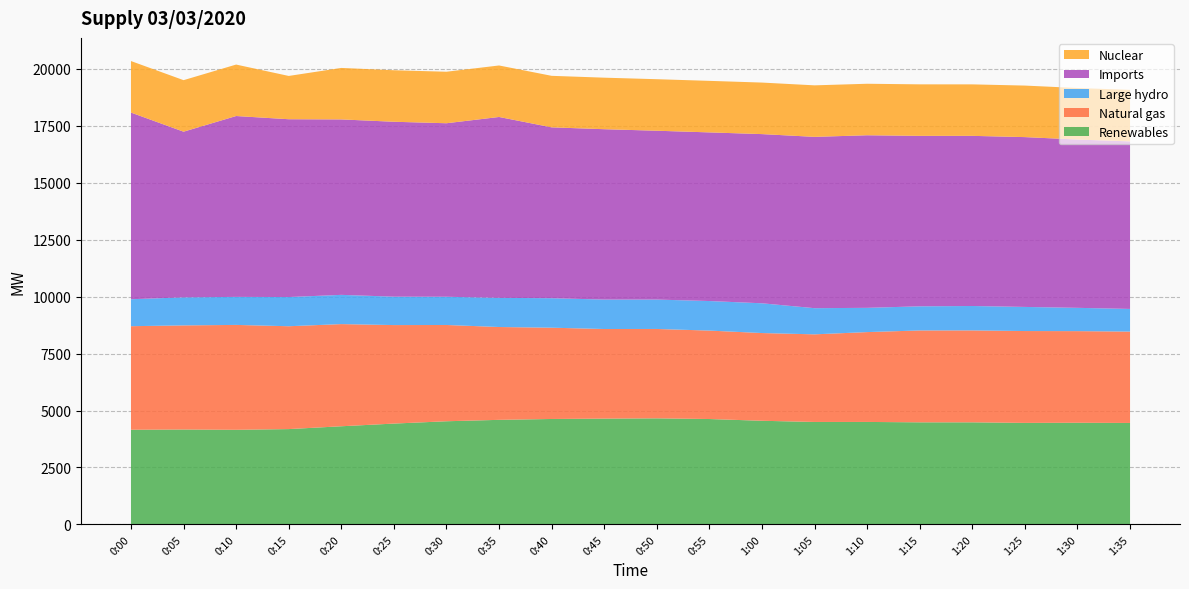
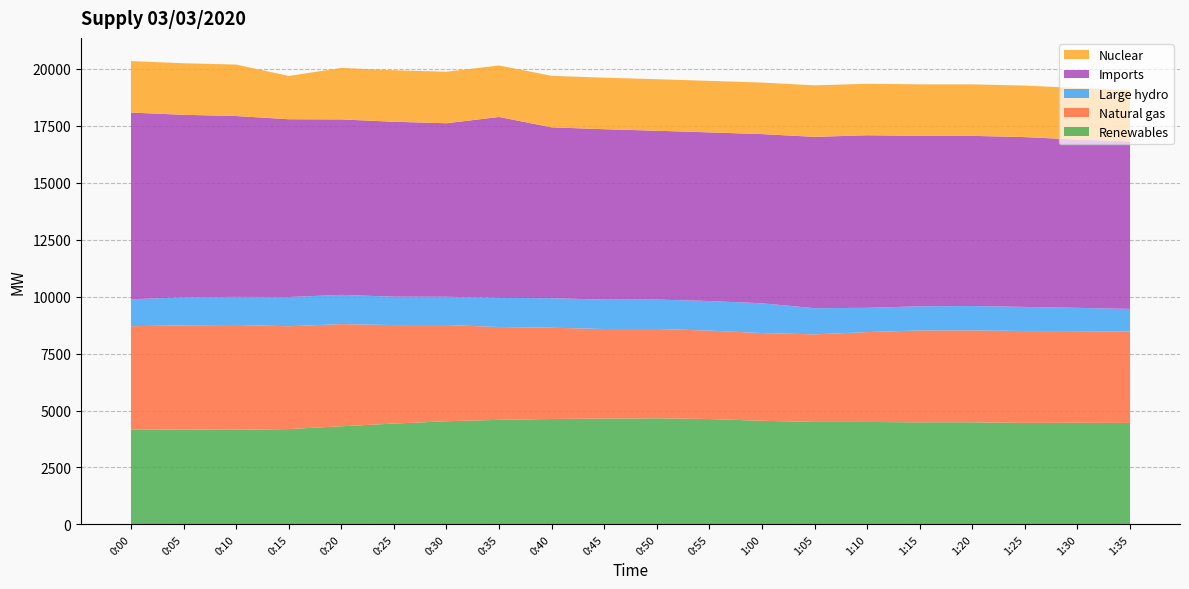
  {
    "Renewables": {
      "0:00": 4200,
      "0:05": 4200,
      "0:10": 4200,
      "0:15": 4200,
      "0:20": 4300,
      "0:25": 4400,
      "0:30": 4500,
      "0:35": 4600,
      "0:40": 4600,
      "0:45": 4600,
      "0:50": 4700,
      "0:55": 4600,
      "1:00": 4500,
      "1:05": 4500,
      "1:10": 4500,
      "1:15": 4500,
      "1:20": 4500,
      "1:25": 4500,
      "1:30": 4500,
      "1:35": 4500
    },
    "Natural gas": {
      "0:00": 4500,
      "0:05": 4600,
      "0:10": 4600,
      "0:15": 4500,
      "0:20": 4500,
      "0:25": 4300,
      "0:30": 4200,
      "0:35": 4100,
      "0:40": 4000,
      "0:45": 3900,
      "0:50": 3900,
      "0:55": 3900,
      "1:00": 3900,
      "1:05": 3800,
      "1:10": 3900,
      "1:15": 4000,
      "1:20": 4000,
      "1:25": 4000,
      "1:30": 4000,
      "1:35": 4000
    },
    "Large hydro": {
      "0:00": 1200,
      "0:05": 1200,
      "0:10": 1200,
      "0:15": 1300,
      "0:20": 1300,
      "0:25": 1200,
      "0:30": 1200,
      "0:35": 1300,
      "0:40": 1300,
      "0:45": 1300,
      "0:50": 1300,
      "0:55": 1300,
      "1:00": 1300,
      "1:05": 1100,
      "1:10": 1100,
      "1:15": 1100,
      "1:20": 1100,
      "1:25": 1100,
      "1:30": 1000,
      "1:35": 1000
    },
    "Imports": {
      "0:00": 8200,
-     "0:05": 7300,
+     "0:05": 8000,
      "0:10": 7900,
      "0:15": 7800,
      "0:20": 7700,
      "0:25": 7700,
      "0:30": 7600,
      "0:35": 7900,
      "0:40": 7500,
      "0:45": 7500,
      "0:50": 7400,
      "0:55": 7400,
      "1:00": 7400,
      "1:05": 7500,
      "1:10": 7600,
      "1:15": 7500,
      "1:20": 7500,
      "1:25": 7500
    },
    "Nuclear": {
      "0:00": 2300,
      "0:05": 2300,
      "0:10": 2300,
      "0:15": 1900,
      "0:20": 2300,
      "0:25": 2300,
      "0:30": 2300,
      "0:35": 2300,
      "0:40": 2300,
      "0:45": 2300,
      "0:50": 2300,
      "0:55": 2300,
      "1:00": 2300,
      "1:05": 2300,
      "1:10": 2300,
      "1:15": 2300,
      "1:20": 2300,
      "1:25": 2300
    }
  }
